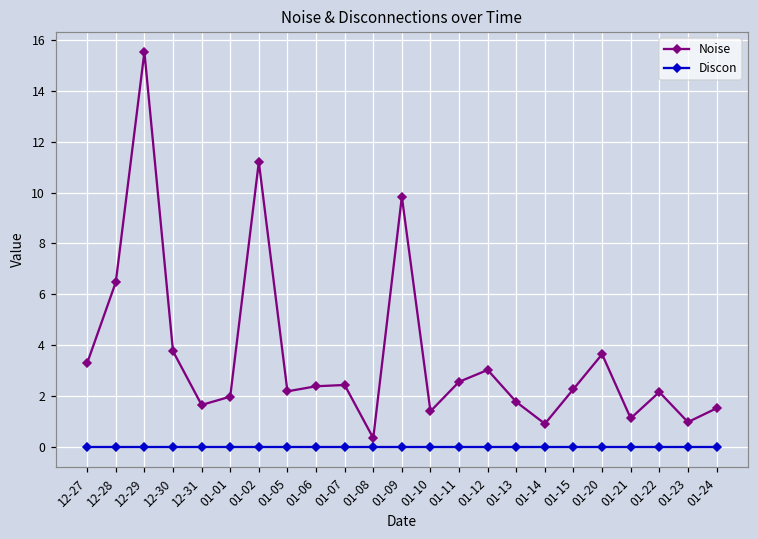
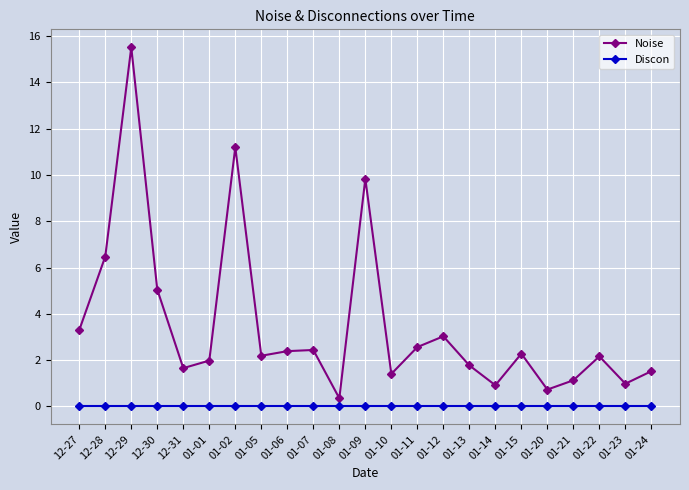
  {
    "Noise": {
      "12-27": 3.3,
      "12-28": 6.5,
      "12-29": 15.5,
-     "12-30": 3.8,
+     "12-30": 5.0,
      "12-31": 1.7,
      "01-01": 2.0,
      "01-02": 11.2,
      "01-05": 2.2,
      "01-06": 2.4,
      "01-07": 2.4,
      "01-08": 0.3,
      "01-09": 9.8,
      "01-10": 1.4,
      "01-11": 2.6,
      "01-12": 3.0,
      "01-13": 1.8,
      "01-14": 0.9,
      "01-15": 2.3,
-     "01-20": 3.6,
+     "01-20": 0.7,
      "01-21": 1.1,
      "01-22": 2.2,
      "01-23": 1.0,
      "01-24": 1.5
    },
    "Discon": {
      "12-27": 0.0,
      "12-28": 0.0,
      "12-29": 0.0,
      "12-30": 0.0,
      "12-31": 0.0,
      "01-01": 0.0,
      "01-02": 0.0,
      "01-05": 0.0,
      "01-06": 0.0,
      "01-07": 0.0,
      "01-08": 0.0,
      "01-09": 0.0,
      "01-10": 0.0,
      "01-11": 0.0,
      "01-12": 0.0,
      "01-13": 0.0,
      "01-14": 0.0,
      "01-15": 0.0,
      "01-20": 0.0,
      "01-21": 0.0,
      "01-22": 0.0,
      "01-23": 0.0,
      "01-24": 0.0
    }
  }
